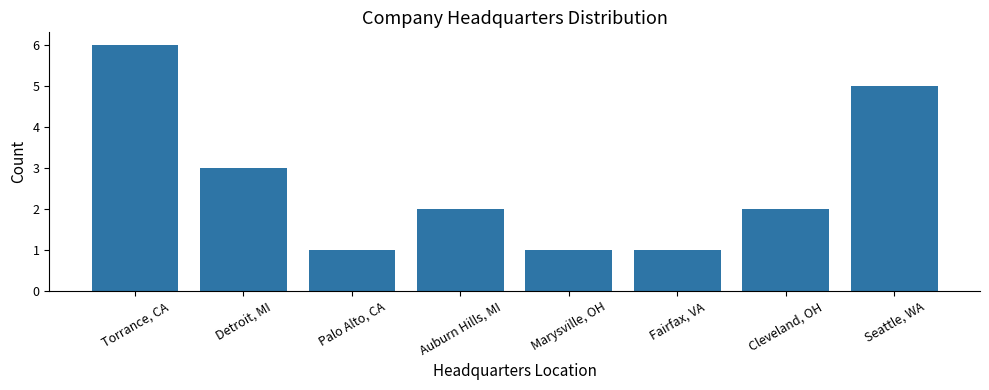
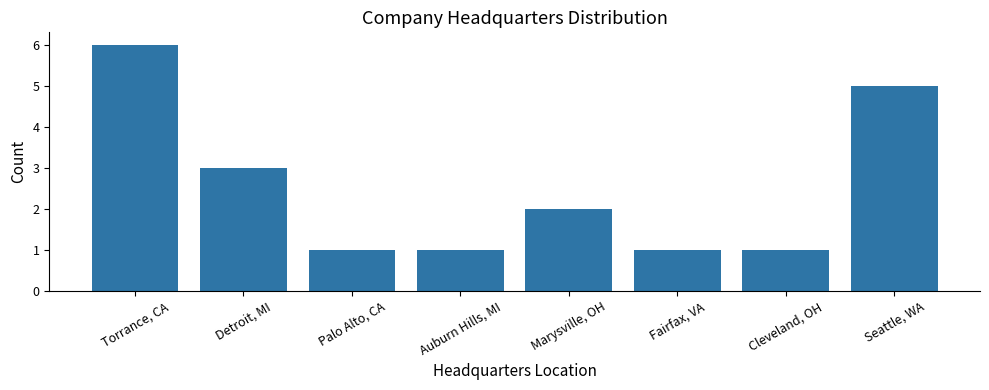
  {
    "Torrance, CA": 6,
    "Detroit, MI": 3,
    "Palo Alto, CA": 1,
-   "Auburn Hills, MI": 2,
-   "Marysville, OH": 1,
+   "Auburn Hills, MI": 1,
+   "Marysville, OH": 2,
    "Fairfax, VA": 1,
-   "Cleveland, OH": 2,
+   "Cleveland, OH": 1,
    "Seattle, WA": 5
  }
